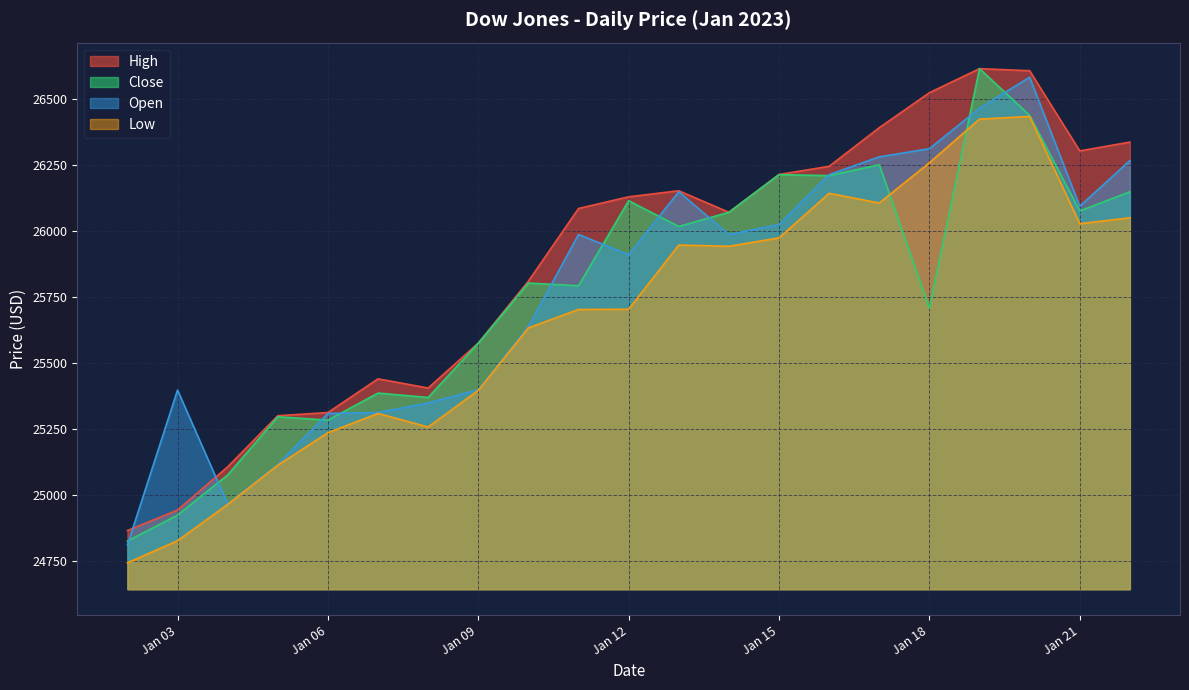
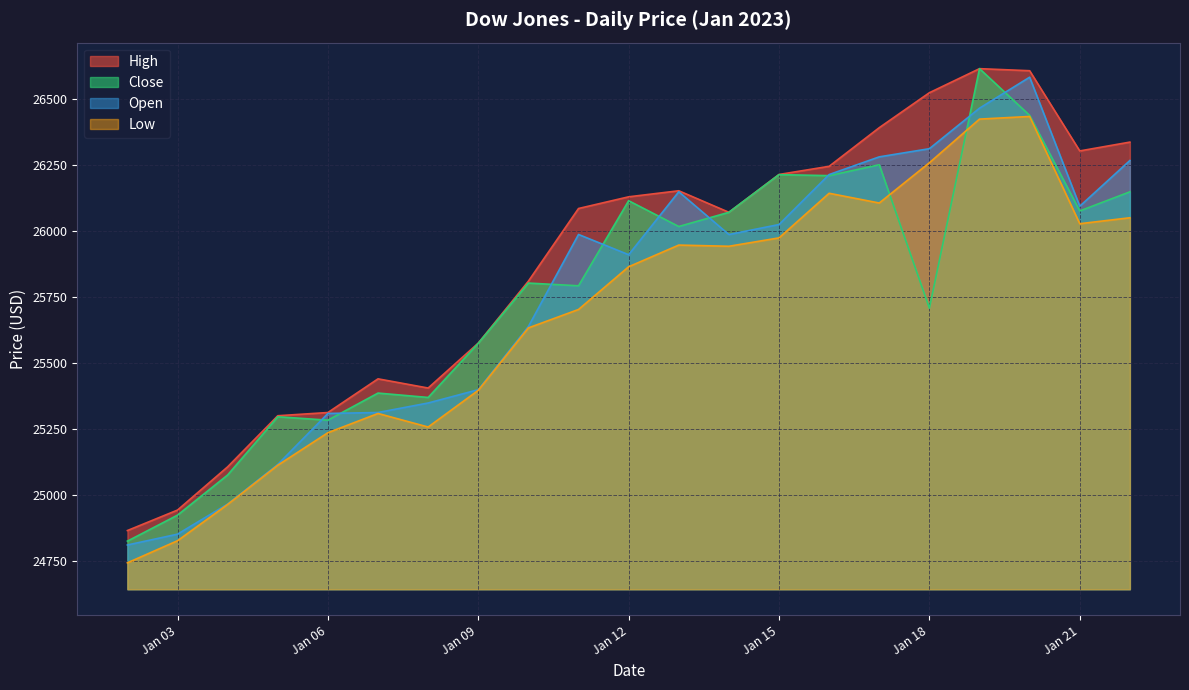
  {
    "High": {
      "Jan 03": 24940,
      "Jan 12": 26130,
      "Jan 18": 26530,
      "Jan 21": 26300
    },
    "Close": {
      "Jan 03": 24920,
      "Jan 06": 25280,
      "Jan 12": 26120,
      "Jan 18": 25710,
      "Jan 21": 26080
    },
    "Open": {
-     "Jan 03": 25400,
+     "Jan 03": 24850,
      "Jan 12": 25910,
      "Jan 15": 26030,
      "Jan 18": 26310,
      "Jan 21": 26090
    },
    "Low": {
      "Jan 03": 24830,
      "Jan 06": 25240,
-     "Jan 12": 25700,
+     "Jan 12": 25870,
      "Jan 15": 25970,
      "Jan 18": 26260,
      "Jan 21": 26030
    }
  }
